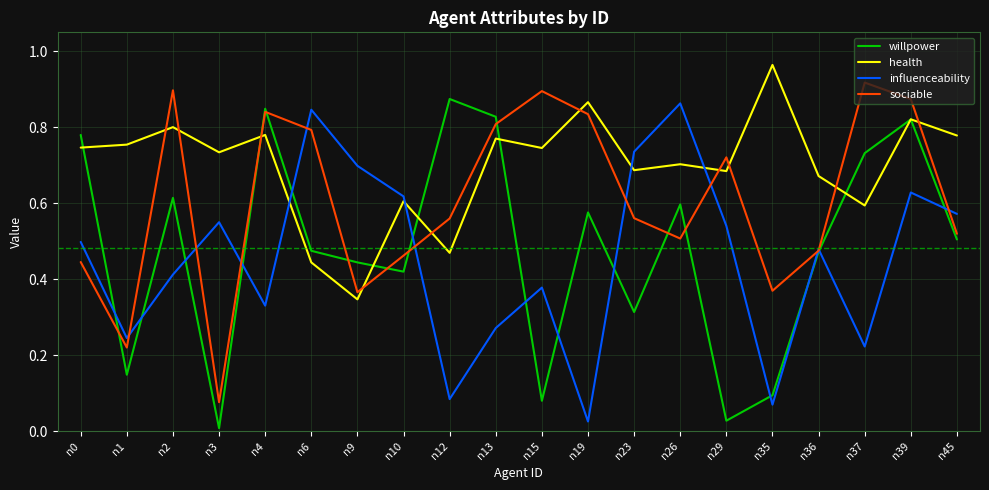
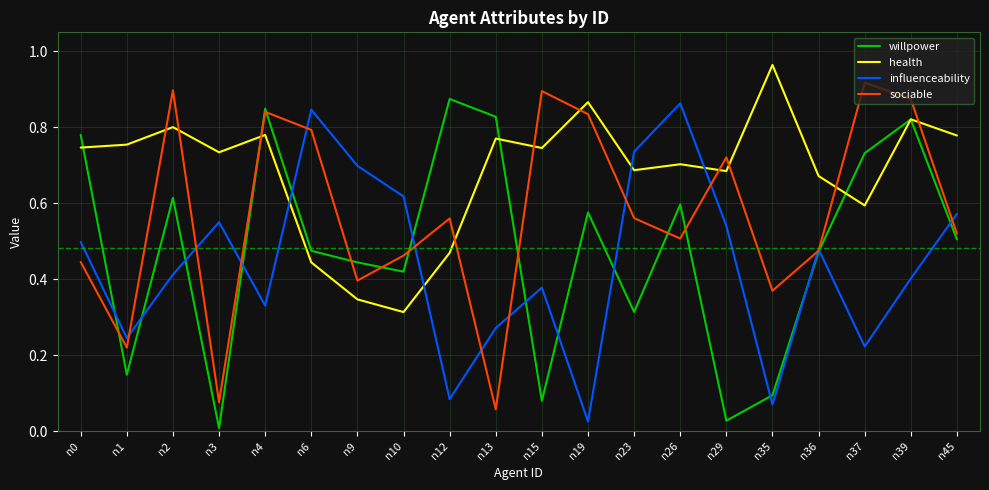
  {
    "willpower": {
      "n0": 0.78,
      "n1": 0.15,
      "n2": 0.61,
      "n3": 0.01,
      "n4": 0.85,
      "n6": 0.47,
      "n9": 0.44,
      "n10": 0.42,
      "n12": 0.87,
      "n13": 0.83,
      "n15": 0.08,
      "n19": 0.58,
      "n23": 0.31,
      "n26": 0.60,
      "n29": 0.03,
      "n35": 0.09,
      "n37": 0.73,
      "n45": 0.50
    },
    "health": {
      "n0": 0.75,
      "n1": 0.75,
      "n2": 0.80,
      "n3": 0.73,
      "n4": 0.78,
      "n6": 0.44,
      "n9": 0.35,
-     "n10": 0.61,
+     "n10": 0.31,
      "n12": 0.47,
      "n13": 0.77,
      "n15": 0.75,
      "n19": 0.87,
      "n23": 0.69,
      "n26": 0.70,
      "n29": 0.68,
      "n35": 0.96,
      "n36": 0.67,
      "n37": 0.59,
      "n45": 0.78
    },
    "influenceability": {
      "n0": 0.50,
      "n1": 0.24,
      "n2": 0.41,
      "n3": 0.55,
      "n4": 0.33,
      "n6": 0.85,
      "n9": 0.70,
      "n10": 0.62,
      "n12": 0.08,
      "n13": 0.27,
      "n15": 0.38,
      "n19": 0.03,
      "n23": 0.74,
      "n26": 0.86,
      "n29": 0.54,
      "n35": 0.07,
      "n37": 0.22,
-     "n39": 0.63,
+     "n39": 0.40,
      "n45": 0.57
    },
    "sociable": {
      "n0": 0.45,
      "n1": 0.22,
      "n2": 0.90,
      "n3": 0.08,
      "n4": 0.84,
      "n6": 0.79,
-     "n9": 0.37,
+     "n9": 0.40,
      "n10": 0.46,
      "n12": 0.56,
-     "n13": 0.81,
+     "n13": 0.06,
      "n15": 0.90,
      "n19": 0.83,
      "n23": 0.56,
      "n26": 0.51,
      "n29": 0.72,
      "n35": 0.37,
      "n45": 0.52
    }
  }
